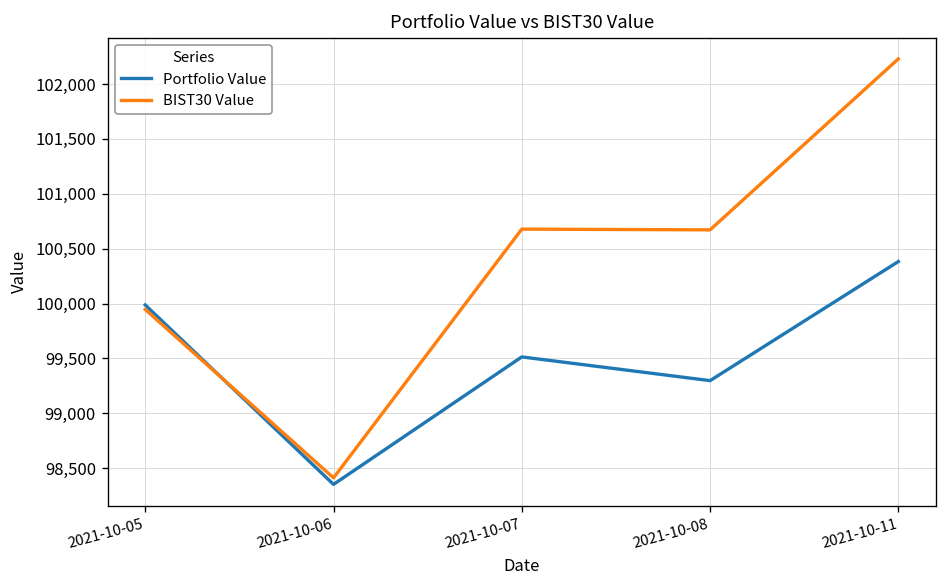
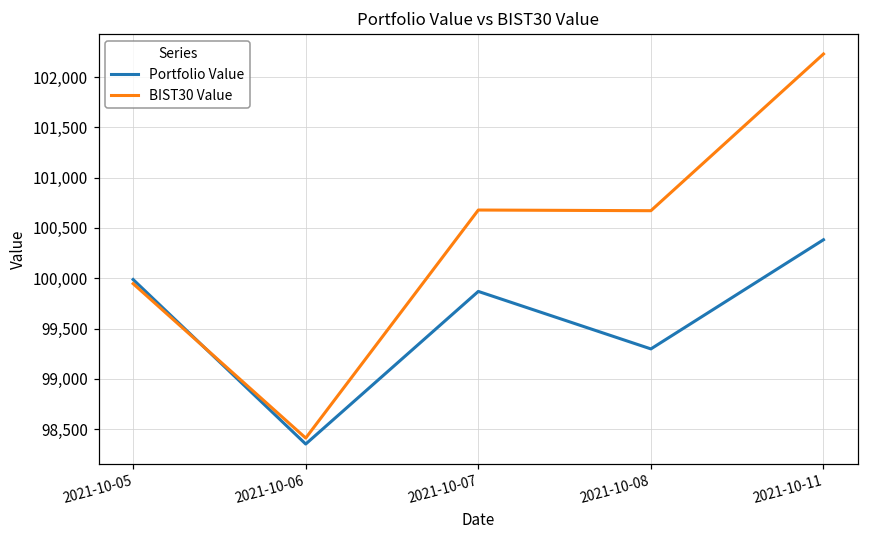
  {
    "Portfolio Value": {
      "2021-10-05": "100,000",
      "2021-10-06": "98,400",
-     "2021-10-07": "99,500",
+     "2021-10-07": "99,900",
      "2021-10-08": "99,300",
      "2021-10-11": "100,400"
    },
    "BIST30 Value": {
      "2021-10-05": "99,900",
      "2021-10-06": "98,400",
      "2021-10-07": "100,700",
      "2021-10-08": "100,700",
      "2021-10-11": "102,200"
    }
  }
